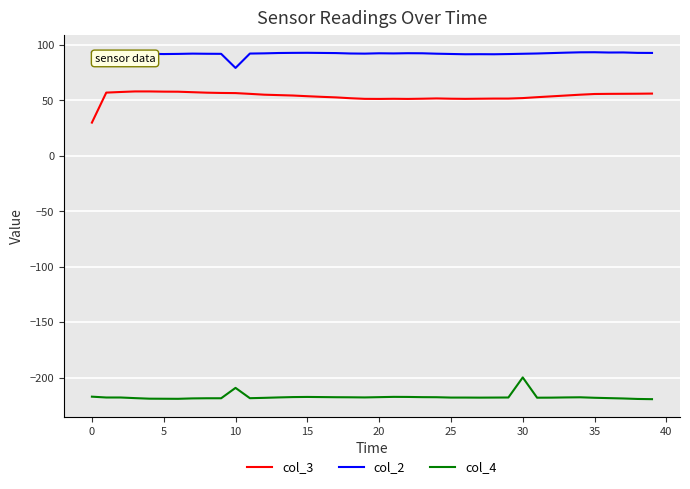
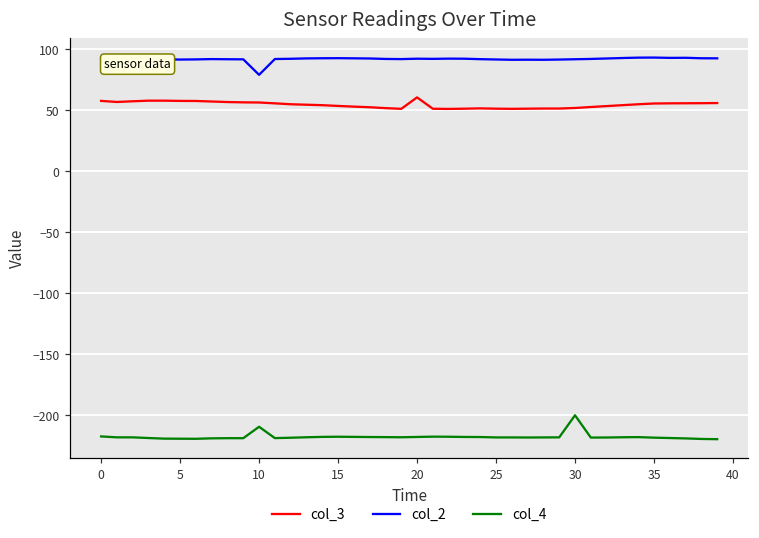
  {
    "col_3": {
-     "0": 30,
+     "0": 58,
      "5": 58,
      "10": 56,
      "15": 54,
-     "20": 51,
+     "20": 61,
      "25": 51,
      "30": 52,
      "35": 56
    },
    "col_2": {
      "5": 92,
      "10": 79,
      "15": 93,
      "20": 92,
      "25": 92,
      "30": 92,
      "35": 93
    },
    "col_4": {
      "0": -217,
      "5": -219,
      "10": -209,
      "15": -218,
      "20": -218,
      "25": -218,
      "30": -200,
      "35": -218
    }
  }
